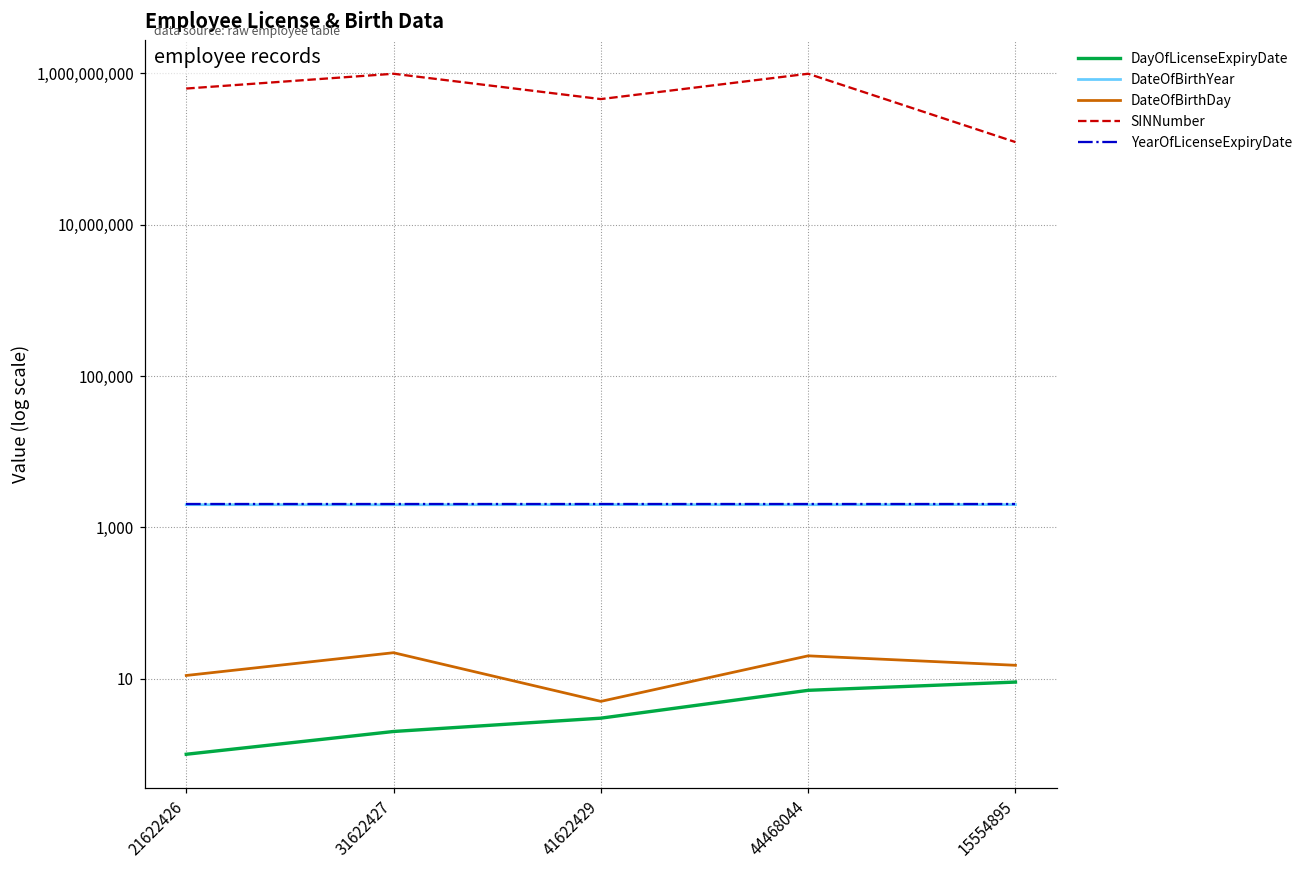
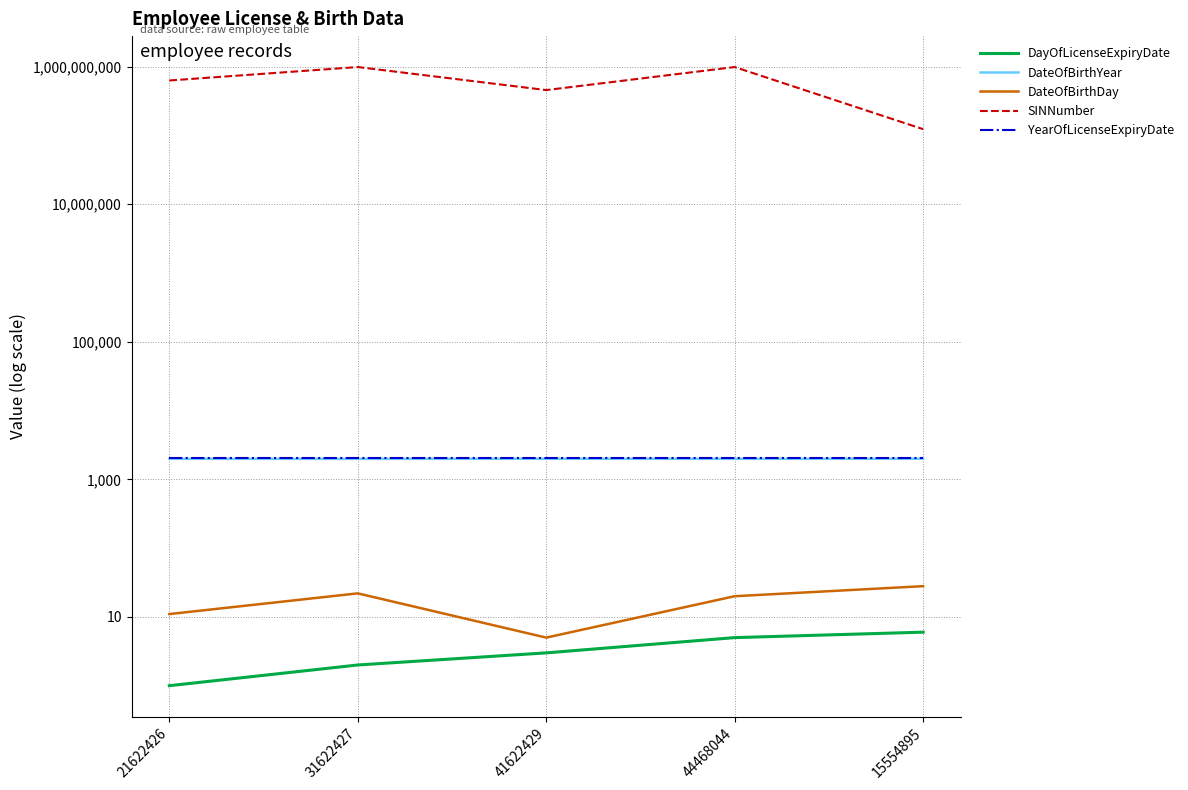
  {
    "DayOfLicenseExpiryDate": {
      "21622426": "1",
      "31622427": "2",
      "41622429": "3",
-     "44468044": "7",
-     "15554895": "9"
+     "44468044": "5",
+     "15554895": "6"
    },
    "DateOfBirthDay": {
      "21622426": "11",
      "31622427": "22",
      "41622429": "5",
      "44468044": "20",
-     "15554895": "15"
+     "15554895": "28"
    },
    "SINNumber": {
      "21622426": "600,000,000",
      "31622427": "1,000,000,000",
      "41622429": "500,000,000",
      "44468044": "1,000,000,000",
      "15554895": "120,000,000"
    }
  }
